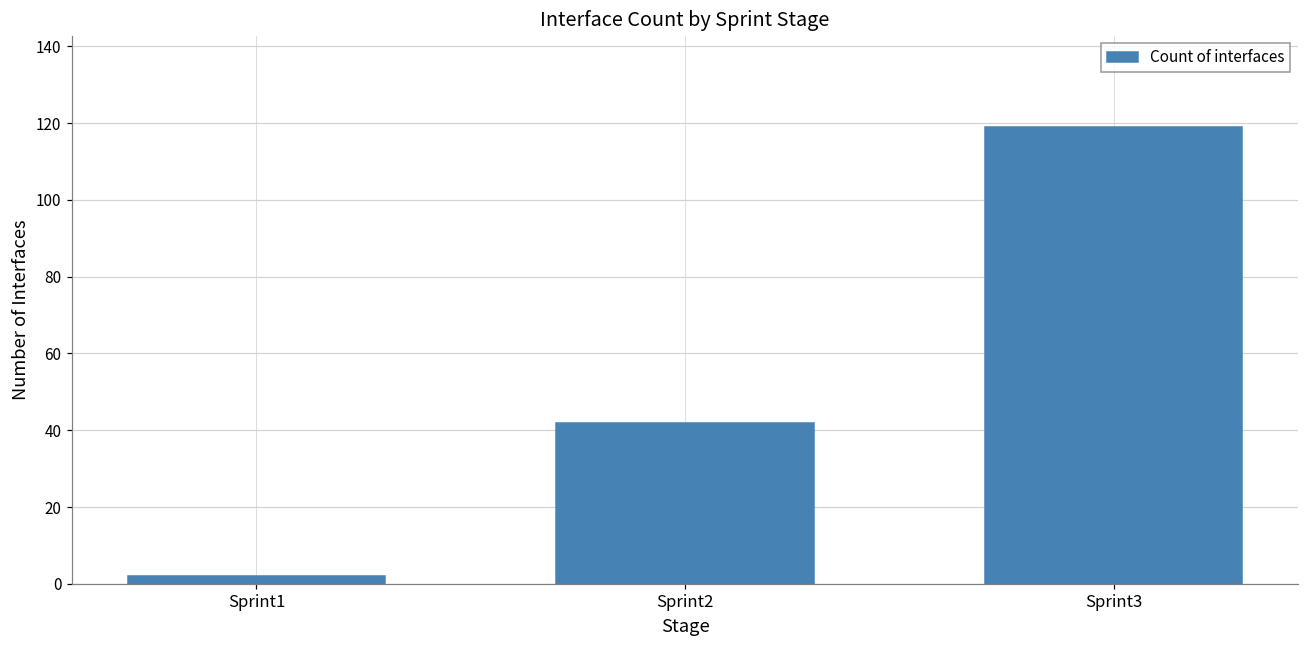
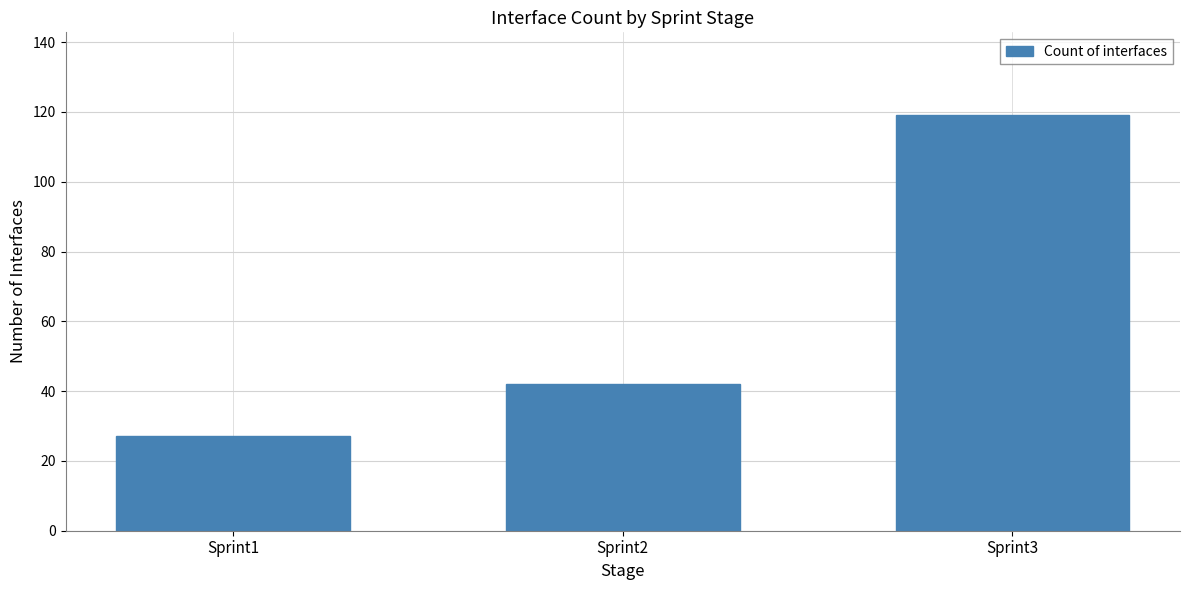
  {
-   "Sprint1": 2,
+   "Sprint1": 27,
    "Sprint2": 42,
    "Sprint3": 119
  }
